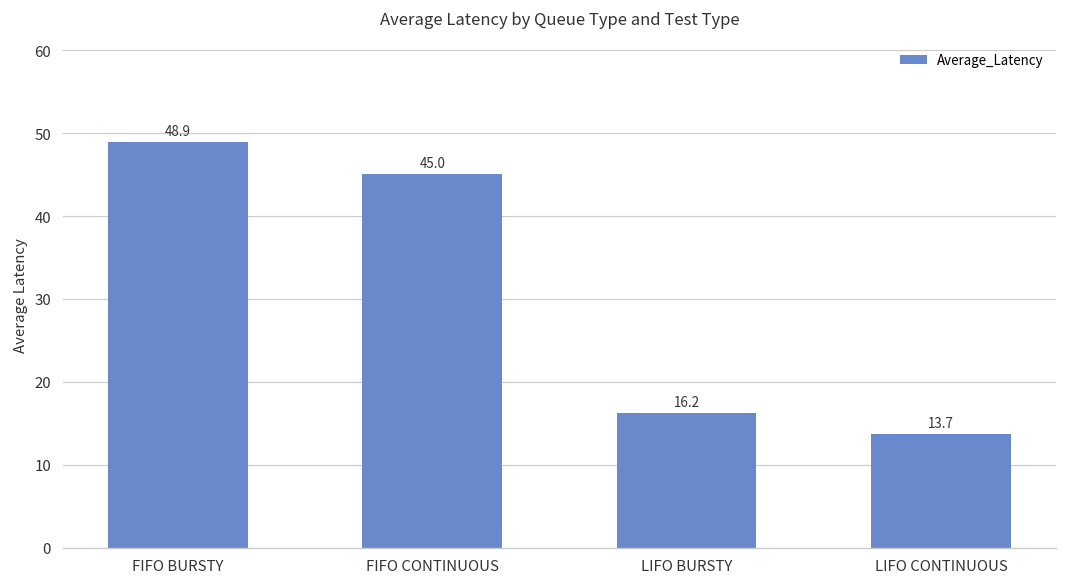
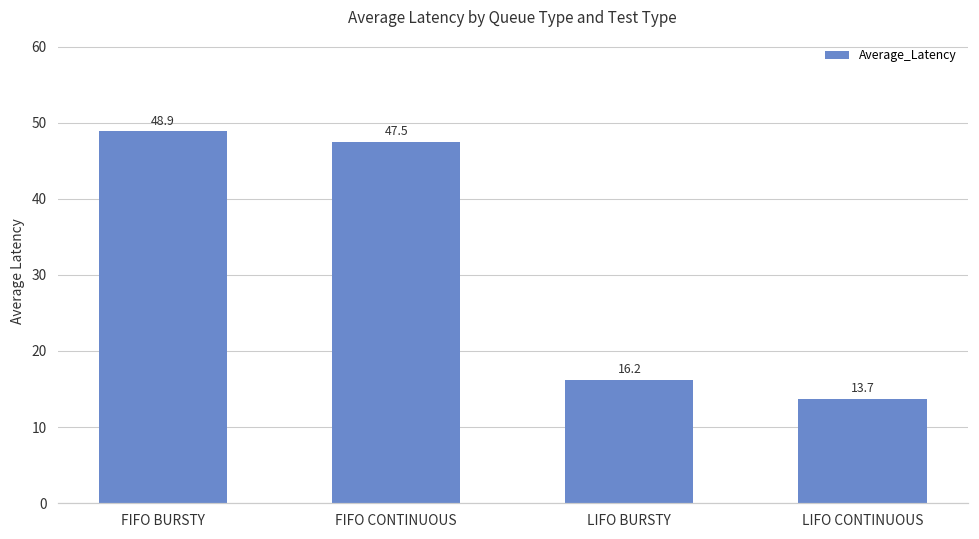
  {
    "FIFO BURSTY": 48.9,
-   "FIFO CONTINUOUS": 45.0,
+   "FIFO CONTINUOUS": 47.5,
    "LIFO BURSTY": 16.2,
    "LIFO CONTINUOUS": 13.7
  }
